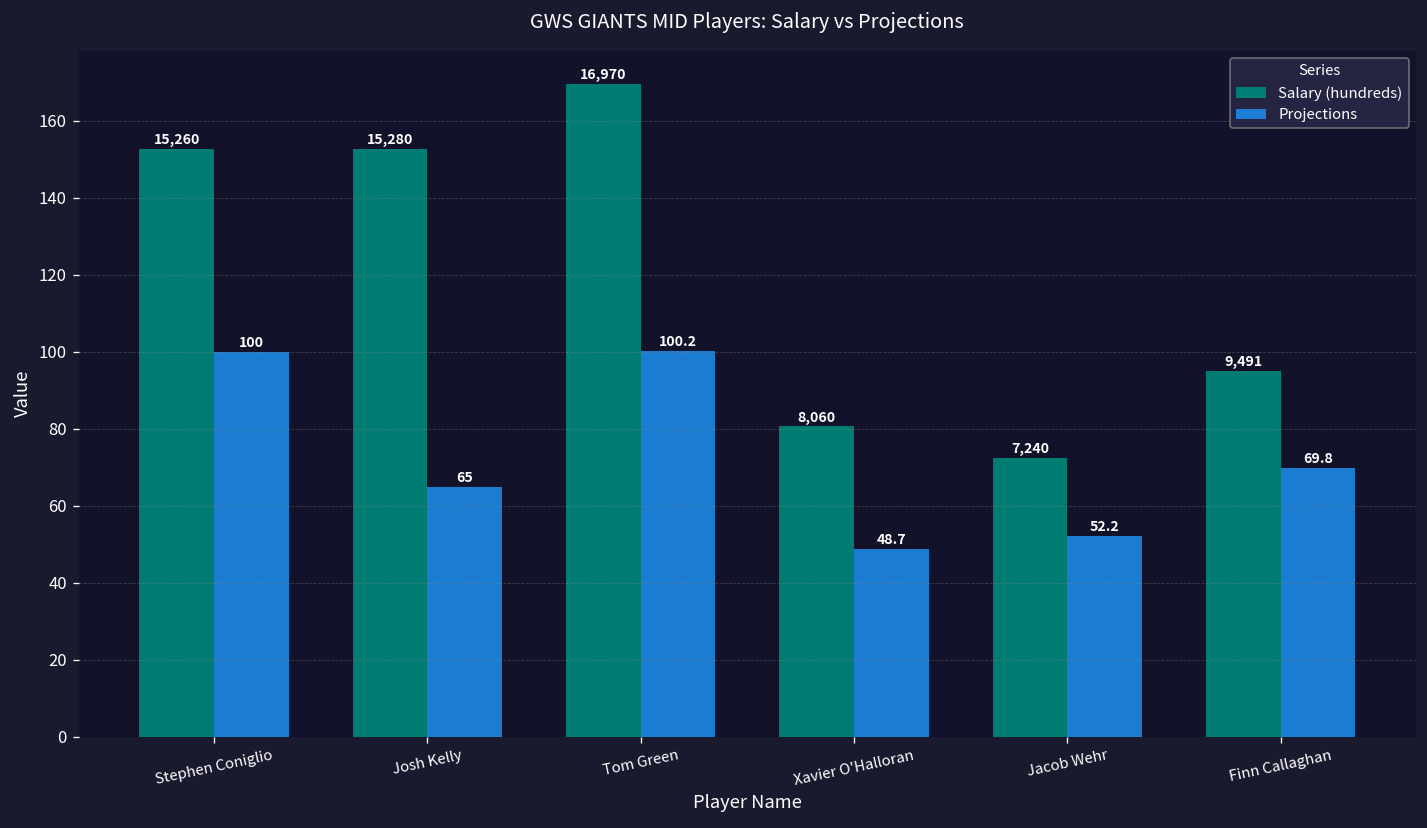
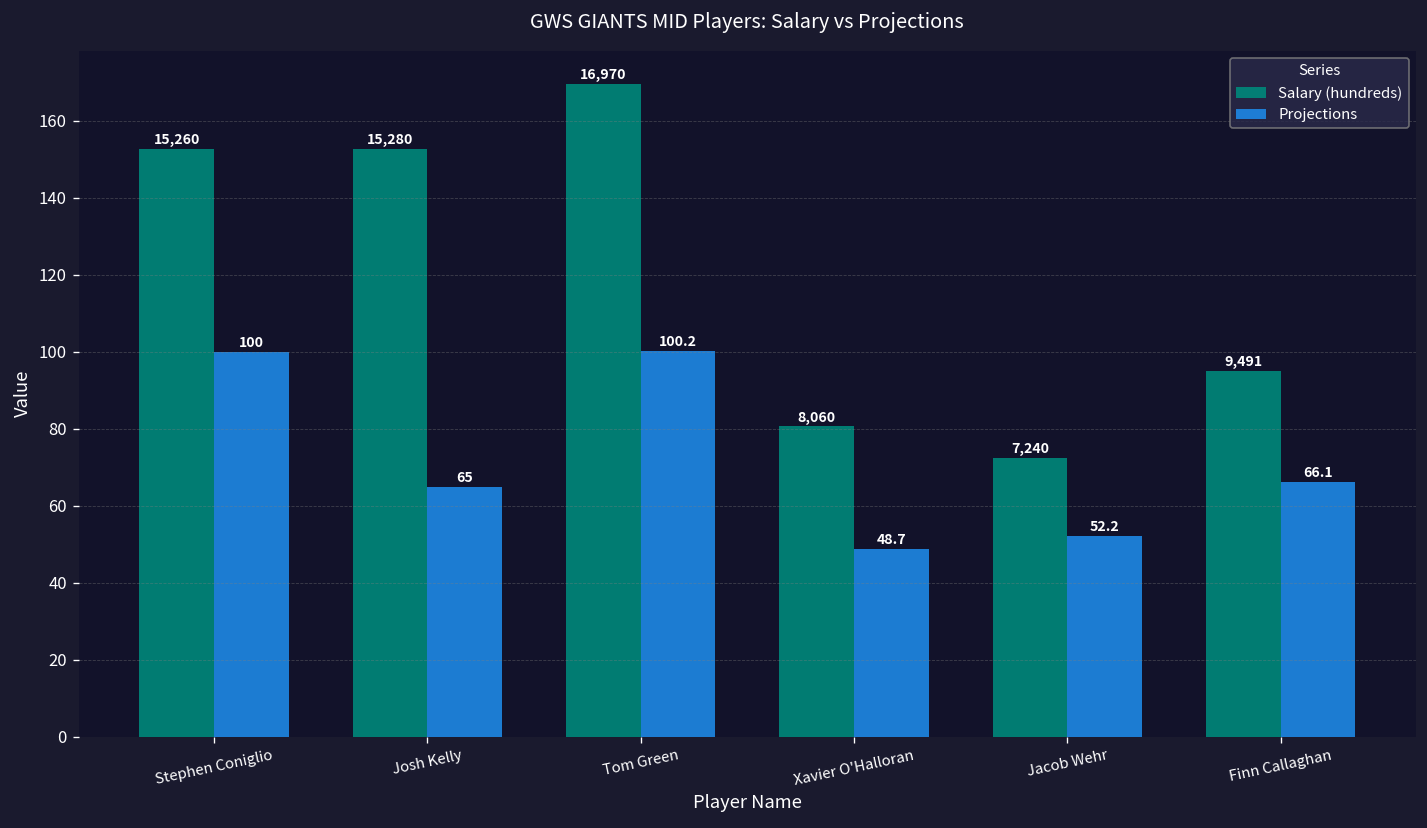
  {
    "Projections": {
      "Stephen Coniglio": 100,
      "Josh Kelly": 65,
      "Tom Green": 100.2,
      "Xavier O'Halloran": 48.7,
      "Jacob Wehr": 52.2,
-     "Finn Callaghan": 69.8
+     "Finn Callaghan": 66.1
    }
  }
